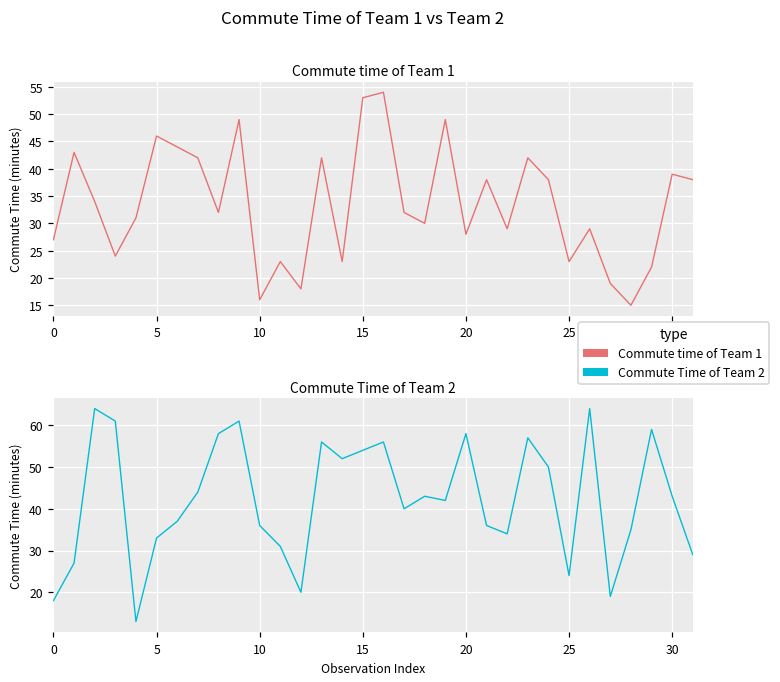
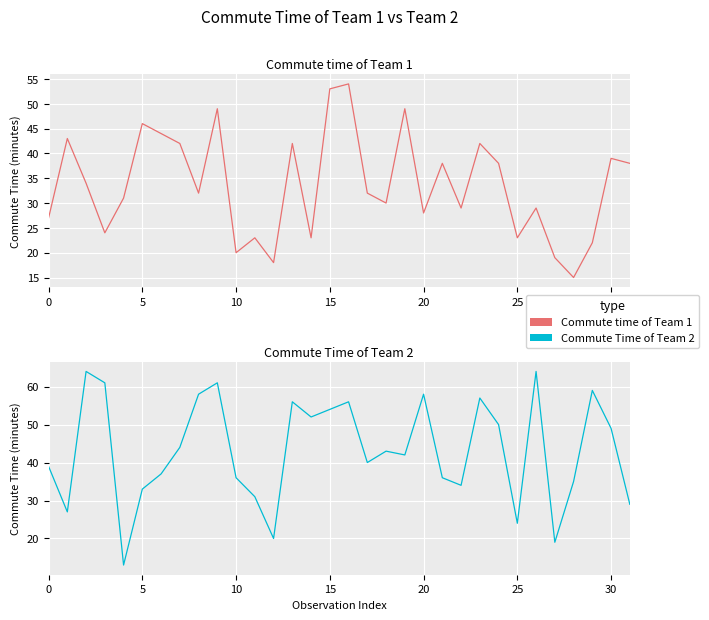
  {
    "Commute time of Team 1": {
      "0": 27,
      "5": 46,
-     "10": 16,
+     "10": 20,
      "15": 53,
      "20": 28,
      "25": 23,
      "30": 39
    },
    "Commute Time of Team 2": {
-     "0": 18,
+     "0": 39,
      "5": 33,
      "10": 36,
      "15": 54,
      "20": 58,
      "25": 24,
-     "30": 43
+     "30": 49
    }
  }
